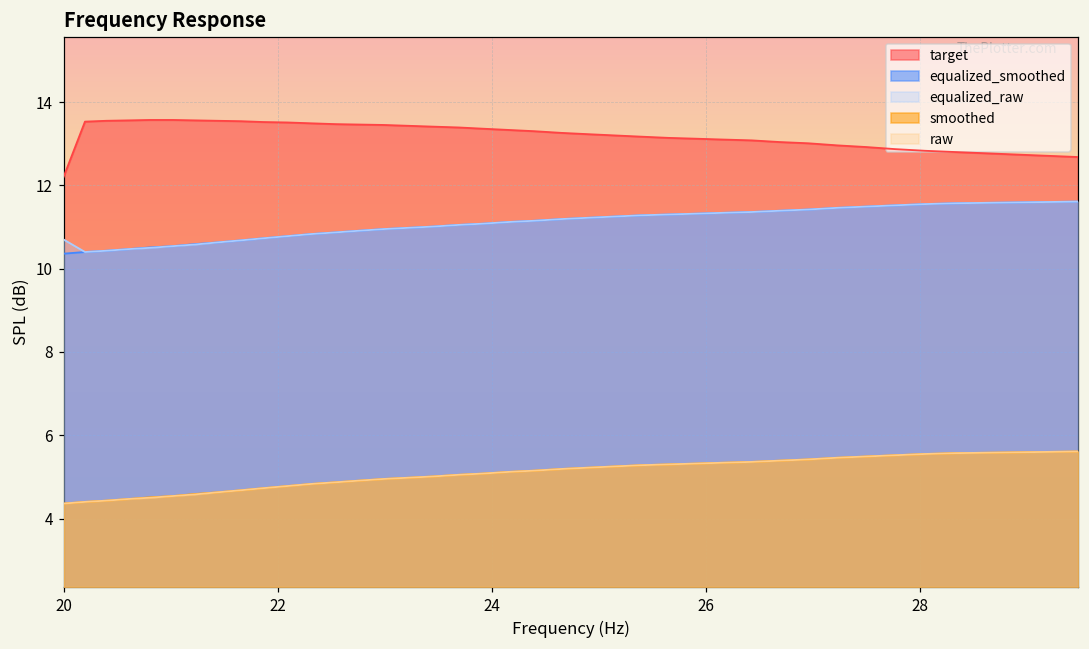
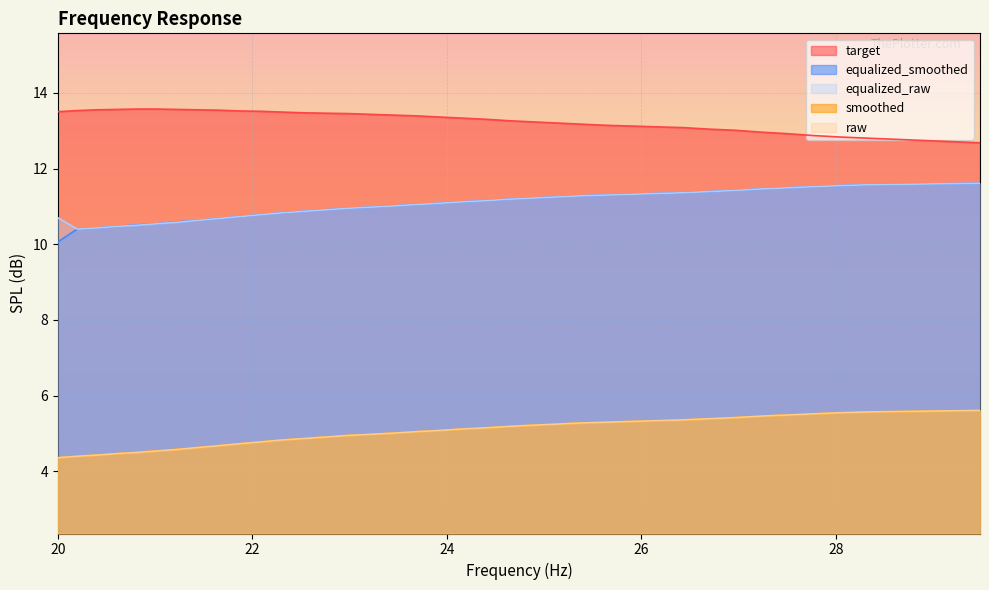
  {
    "target": {
-     "20": 12.2
+     "20": 13.5
    },
    "equalized_smoothed": {
-     "20": 10.4
+     "20": 10.1
    },
    "equalized_raw": {
      "20": 10.7
    },
    "raw": {
      "20": 4.4
    }
  }
